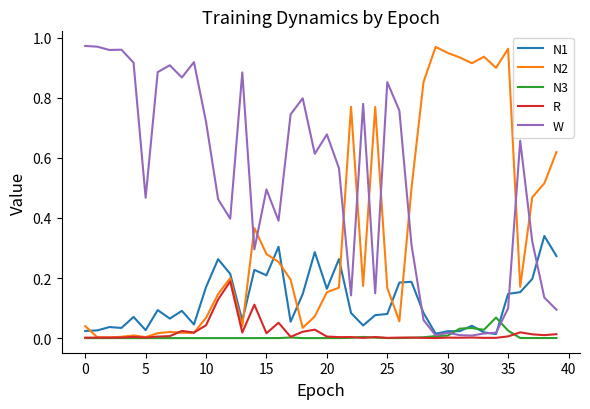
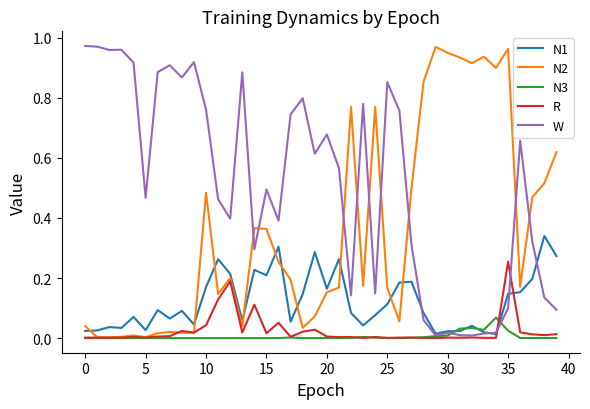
  {
    "N1": {
      "0": 0.02,
      "5": 0.03,
      "10": 0.17,
      "15": 0.21,
      "20": 0.16,
-     "25": 0.08,
+     "25": 0.11,
      "35": 0.15
    },
    "N2": {
      "0": 0.04,
-     "10": 0.07,
-     "15": 0.28,
+     "10": 0.48,
+     "15": 0.36,
      "20": 0.15,
      "25": 0.17,
      "30": 0.95,
      "35": 0.96
    },
    "N3": {
      "10": 0.00,
      "15": 0.00,
      "35": 0.02
    },
    "R": {
      "10": 0.04,
      "15": 0.02,
-     "35": 0.01
+     "35": 0.25
    },
    "W": {
      "0": 0.97,
      "5": 0.47,
-     "10": 0.72,
+     "10": 0.76,
      "15": 0.49,
      "20": 0.68,
      "25": 0.85,
      "35": 0.10
    }
  }
